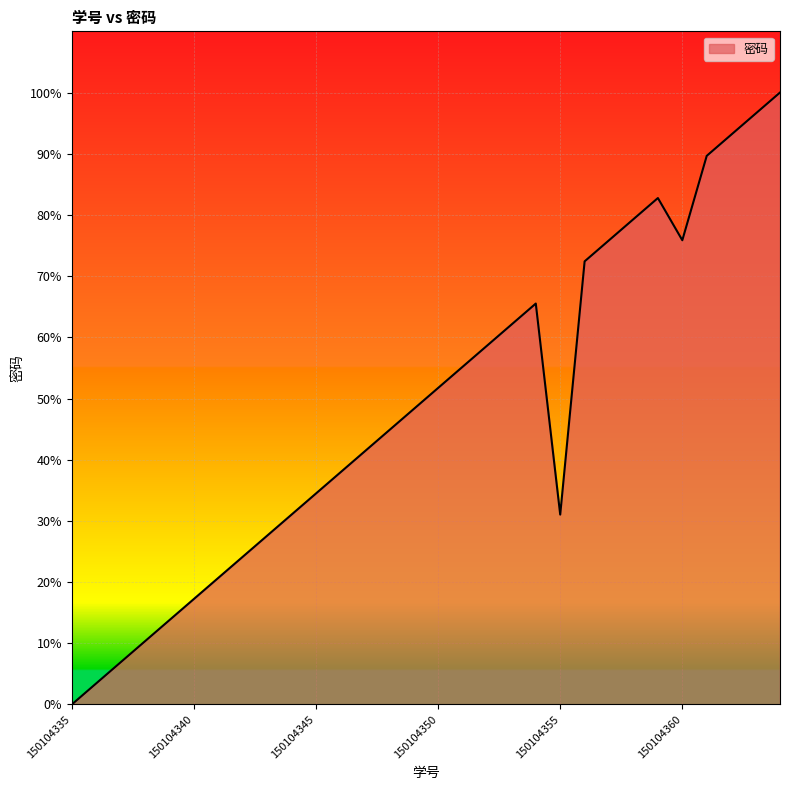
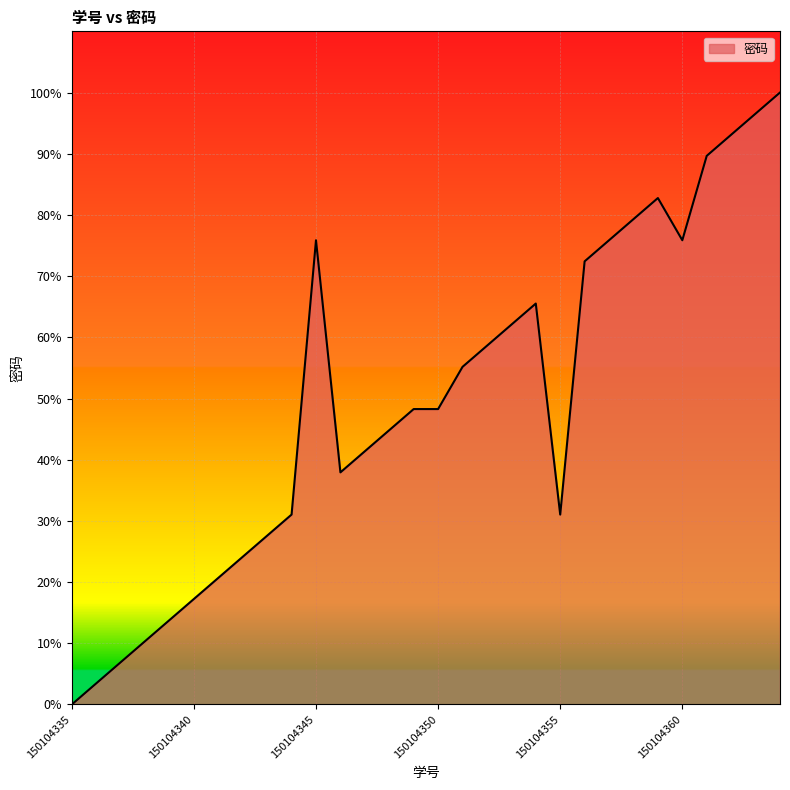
  {
    "150104335": "0%",
    "150104340": "17%",
-   "150104345": "34%",
-   "150104350": "52%",
+   "150104345": "76%",
+   "150104350": "48%",
    "150104355": "31%",
    "150104360": "76%"
  }
